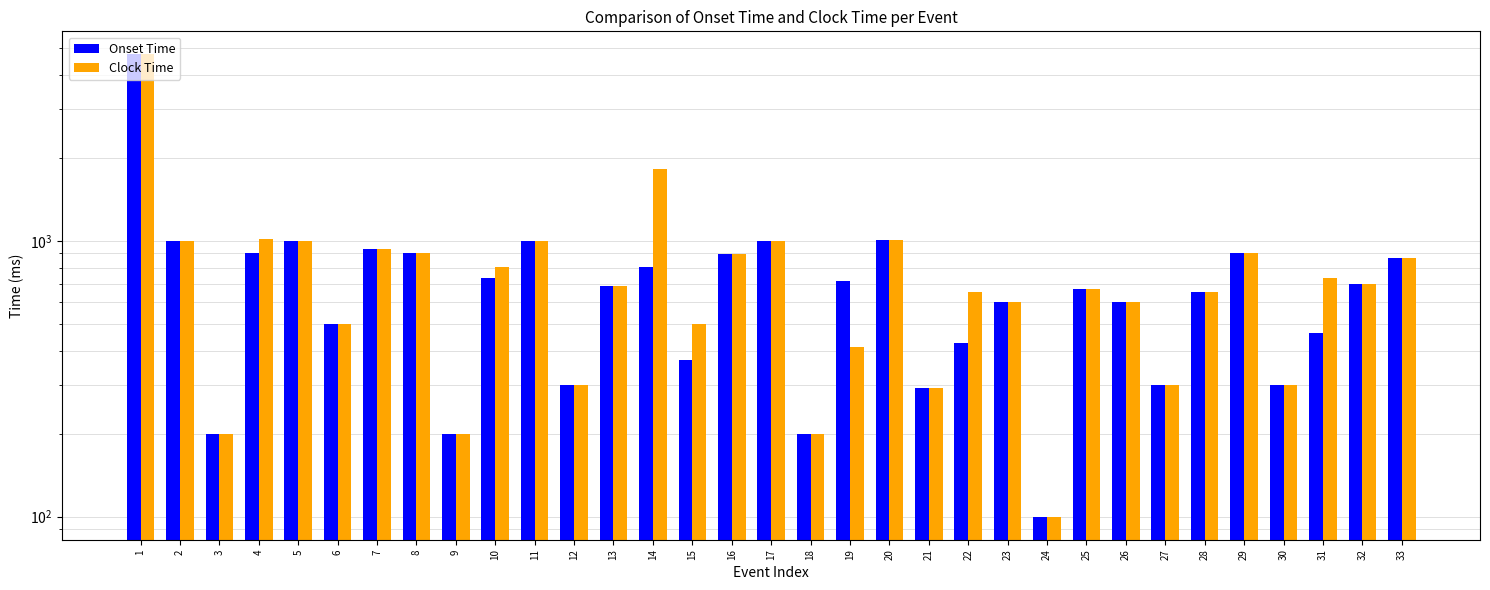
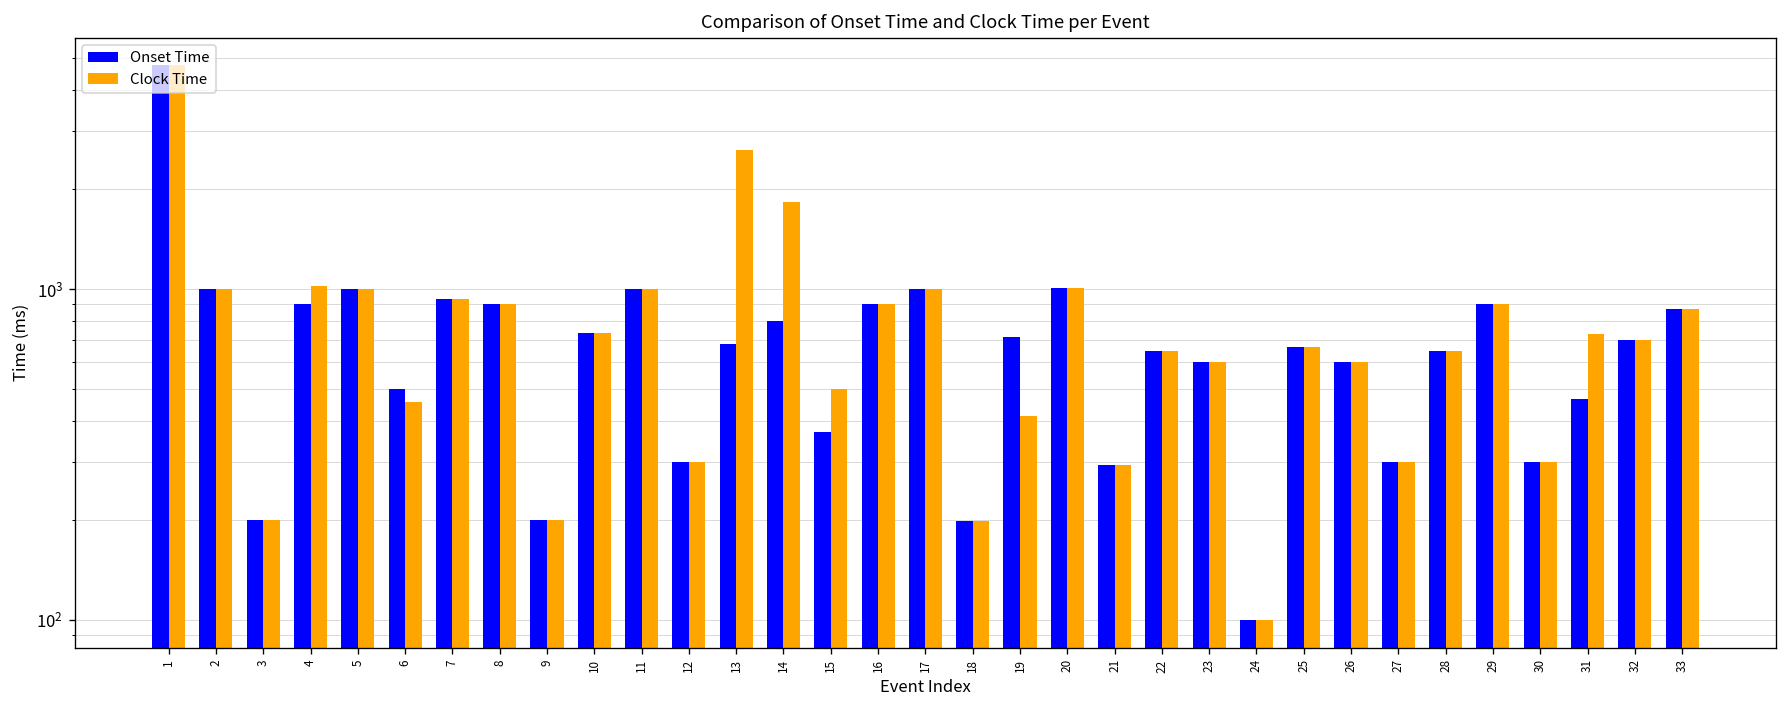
  {
    "Onset Time": {
      "2": 1000,
      "3": 200,
      "4": 900,
      "5": 1000,
      "6": 500,
      "7": 930,
      "8": 900,
      "9": 200,
      "10": 730,
      "11": 1000,
      "12": 300,
      "13": 680,
      "14": 800,
      "15": 370,
      "16": 900,
      "17": 1000,
      "18": 200,
      "19": 720,
      "20": 1010,
      "21": 290,
-     "22": 430,
+     "22": 650,
      "23": 600,
      "24": 100,
      "25": 670,
      "26": 600,
      "27": 300,
      "28": 650,
      "29": 900,
      "30": 300,
      "31": 470,
      "32": 700,
      "33": 870
    },
    "Clock Time": {
      "2": 1000,
      "3": 200,
      "4": 1020,
      "5": 1000,
-     "6": 500,
+     "6": 460,
      "7": 930,
      "8": 900,
      "9": 200,
-     "10": 810,
+     "10": 730,
      "11": 1000,
      "12": 300,
-     "13": 680,
+     "13": 2600,
      "14": 1800,
      "15": 500,
      "16": 900,
      "17": 1000,
      "18": 200,
      "19": 410,
      "20": 1010,
      "21": 290,
      "22": 650,
      "23": 600,
      "24": 100,
      "25": 670,
      "26": 600,
      "27": 300,
      "28": 650,
      "29": 900,
      "30": 300,
      "31": 730,
      "32": 700,
      "33": 870
    }
  }
